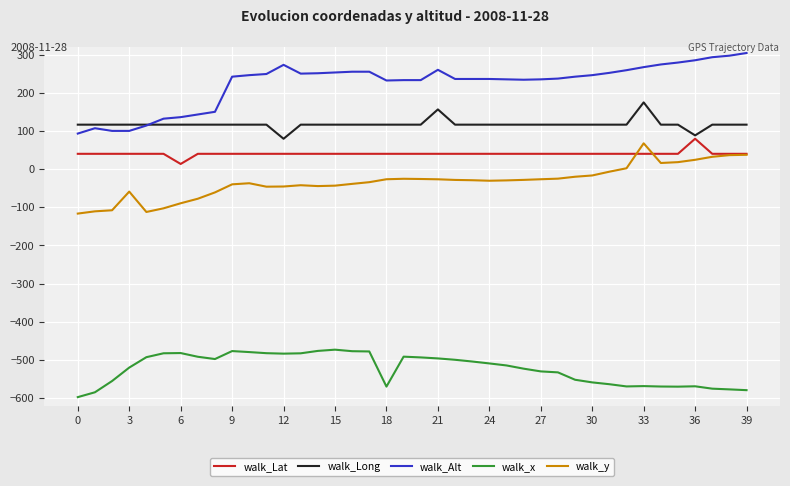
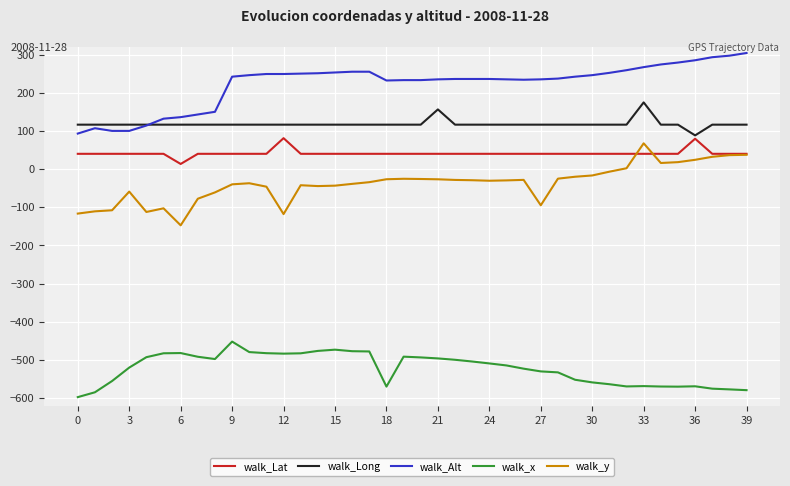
  {
    "walk_Lat": {
      "0": 40,
      "3": 40,
      "6": 10,
      "9": 40,
-     "12": 40,
+     "12": 80,
      "15": 40,
      "18": 40,
      "21": 40,
      "24": 40,
      "27": 40,
      "30": 40,
      "33": 40,
      "36": 80
    },
    "walk_Long": {
      "0": 120,
      "3": 120,
      "6": 120,
      "9": 120,
-     "12": 80,
+     "12": 120,
      "15": 120,
      "18": 120,
      "21": 160,
      "24": 120,
      "27": 120,
      "30": 120,
      "33": 170,
      "36": 90,
      "39": 120
    },
    "walk_Alt": {
      "0": 90,
      "3": 100,
      "6": 140,
      "9": 240,
-     "12": 270,
+     "12": 250,
      "15": 250,
      "18": 230,
-     "21": 260,
+     "21": 240,
      "24": 240,
      "27": 240,
      "30": 250,
      "33": 270,
      "36": 290,
      "39": 300
    },
    "walk_x": {
      "0": -600,
      "3": -520,
      "6": -480,
-     "9": -480,
+     "9": -450,
      "12": -480,
      "15": -470,
      "18": -570,
      "21": -500,
      "24": -510,
      "27": -530,
      "30": -560,
      "33": -570,
      "36": -570,
      "39": -580
    },
    "walk_y": {
      "0": -120,
      "3": -60,
-     "6": -90,
+     "6": -150,
      "9": -40,
-     "12": -50,
+     "12": -120,
      "15": -40,
      "18": -30,
      "21": -30,
      "24": -30,
-     "27": -30,
+     "27": -90,
      "30": -20,
      "33": 70,
      "36": 20
    }
  }
